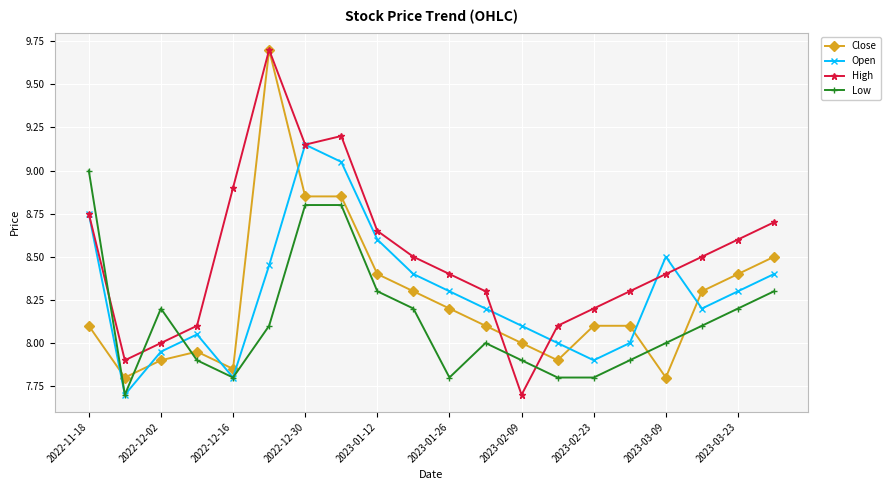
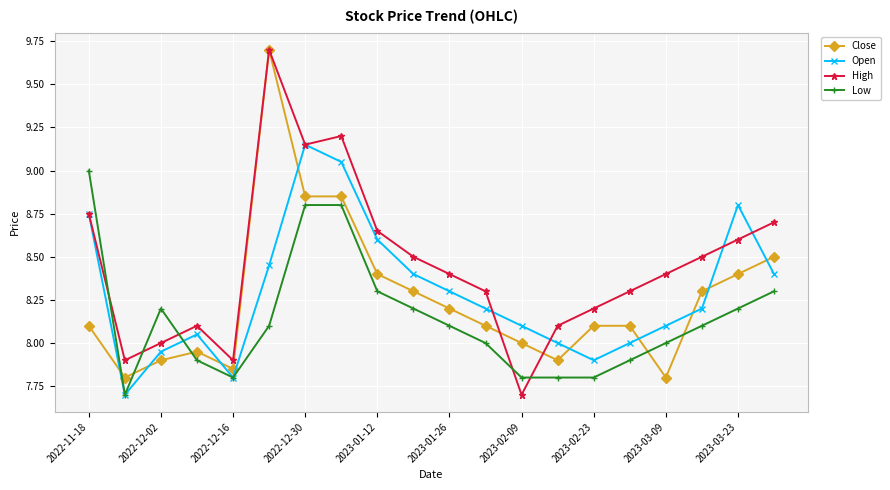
  {
    "Close": {
      "2022-11-18": 8.1,
      "2022-12-02": 7.9,
      "2022-12-16": 7.85,
      "2022-12-30": 8.85,
      "2023-01-12": 8.4,
      "2023-01-26": 8.2,
      "2023-02-09": 8.0,
      "2023-02-23": 8.1,
      "2023-03-09": 7.8,
      "2023-03-23": 8.4
    },
    "Open": {
      "2022-12-02": 7.95,
      "2023-01-12": 8.6,
      "2023-01-26": 8.3,
      "2023-02-09": 8.1,
      "2023-02-23": 7.9,
-     "2023-03-09": 8.5,
-     "2023-03-23": 8.3
+     "2023-03-09": 8.1,
+     "2023-03-23": 8.8
    },
    "High": {
      "2022-12-02": 8.0,
-     "2022-12-16": 8.9,
+     "2022-12-16": 7.9,
      "2023-01-12": 8.65,
      "2023-01-26": 8.4,
      "2023-02-09": 7.7,
      "2023-02-23": 8.2,
      "2023-03-09": 8.4,
      "2023-03-23": 8.6
    },
    "Low": {
      "2022-11-18": 9.0,
      "2022-12-02": 8.2,
      "2022-12-30": 8.8,
      "2023-01-12": 8.3,
-     "2023-01-26": 7.8,
-     "2023-02-09": 7.9,
+     "2023-01-26": 8.1,
+     "2023-02-09": 7.8,
      "2023-02-23": 7.8,
      "2023-03-09": 8.0,
      "2023-03-23": 8.2
    }
  }
